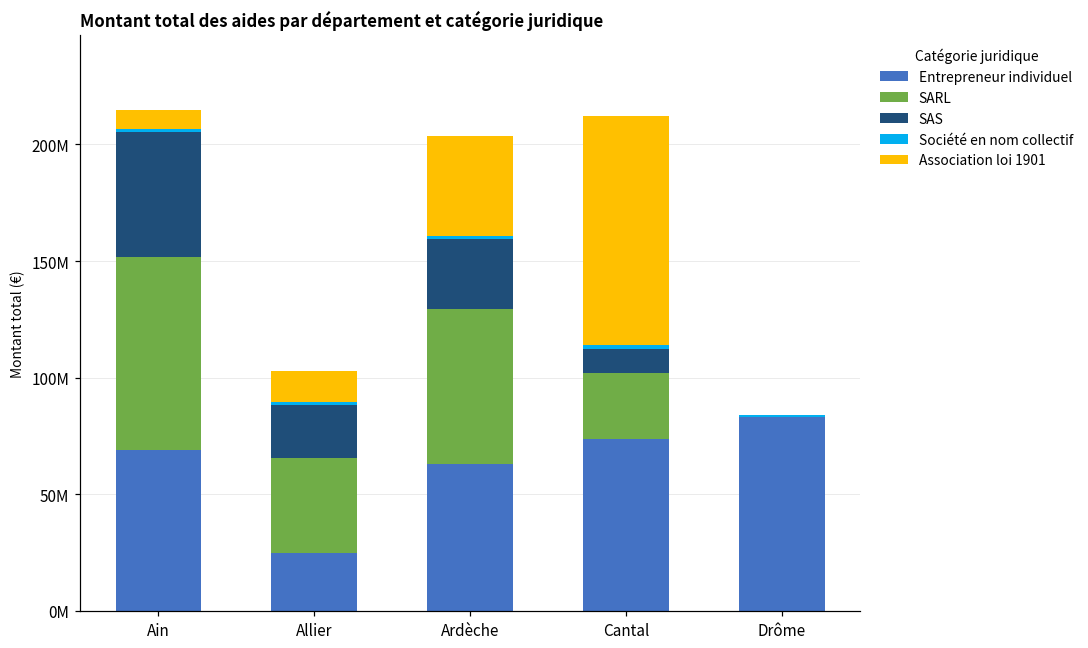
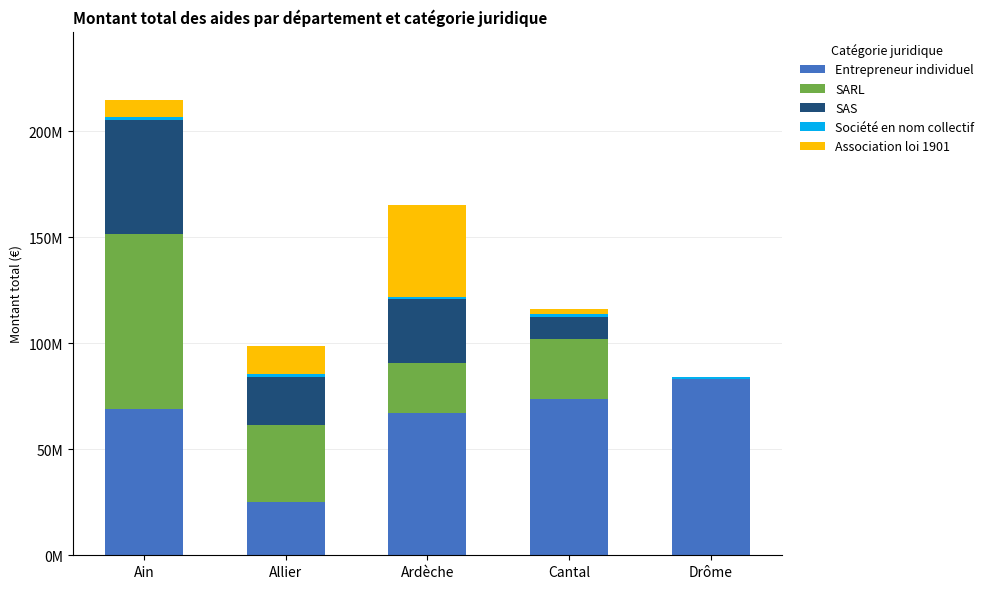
  {
    "Entrepreneur individuel": {
      "Ain": 69000000,
      "Allier": 25000000,
-     "Ardèche": 63000000,
+     "Ardèche": 67000000,
      "Cantal": 74000000,
      "Drôme": 83000000
    },
    "SARL": {
      "Ain": 83000000,
-     "Allier": 41000000,
-     "Ardèche": 66000000,
+     "Allier": 36000000,
+     "Ardèche": 24000000,
      "Cantal": 28000000,
      "Drôme": 0
    },
    "SAS": {
      "Ain": 53000000,
      "Allier": 23000000,
      "Ardèche": 30000000,
      "Cantal": 10000000,
      "Drôme": 0
    },
    "Société en nom collectif": {
      "Ain": 2000000,
      "Cantal": 1000000
    },
    "Association loi 1901": {
      "Ain": 8000000,
      "Allier": 13000000,
      "Ardèche": 43000000,
-     "Cantal": 98000000,
+     "Cantal": 2000000,
      "Drôme": 0
    }
  }
